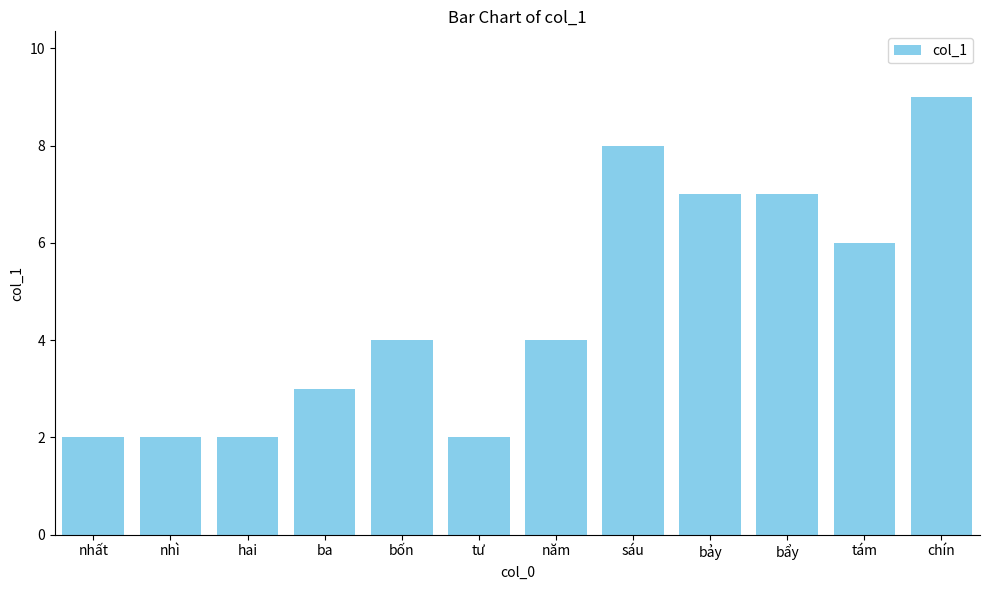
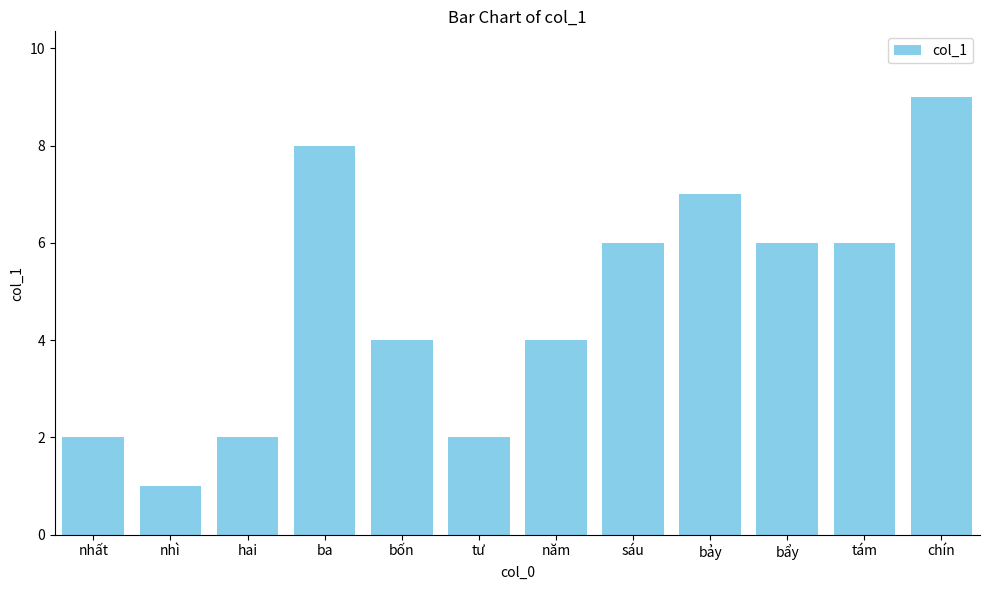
  {
    "nhất": 2,
-   "nhì": 2,
+   "nhì": 1,
    "hai": 2,
-   "ba": 3,
+   "ba": 8,
    "bốn": 4,
    "tư": 2,
    "năm": 4,
-   "sáu": 8,
+   "sáu": 6,
    "bảy": 7,
-   "bẩy": 7,
+   "bẩy": 6,
    "tám": 6,
    "chín": 9
  }
